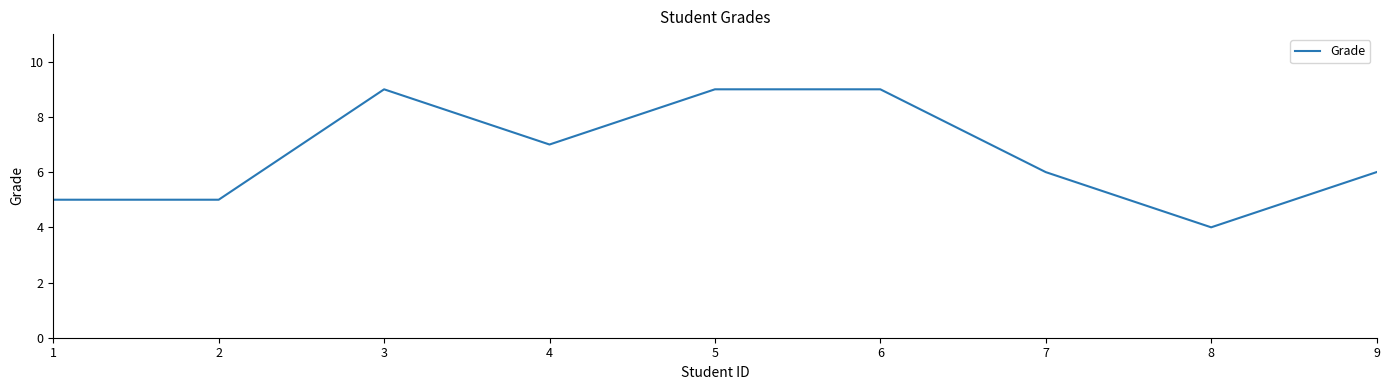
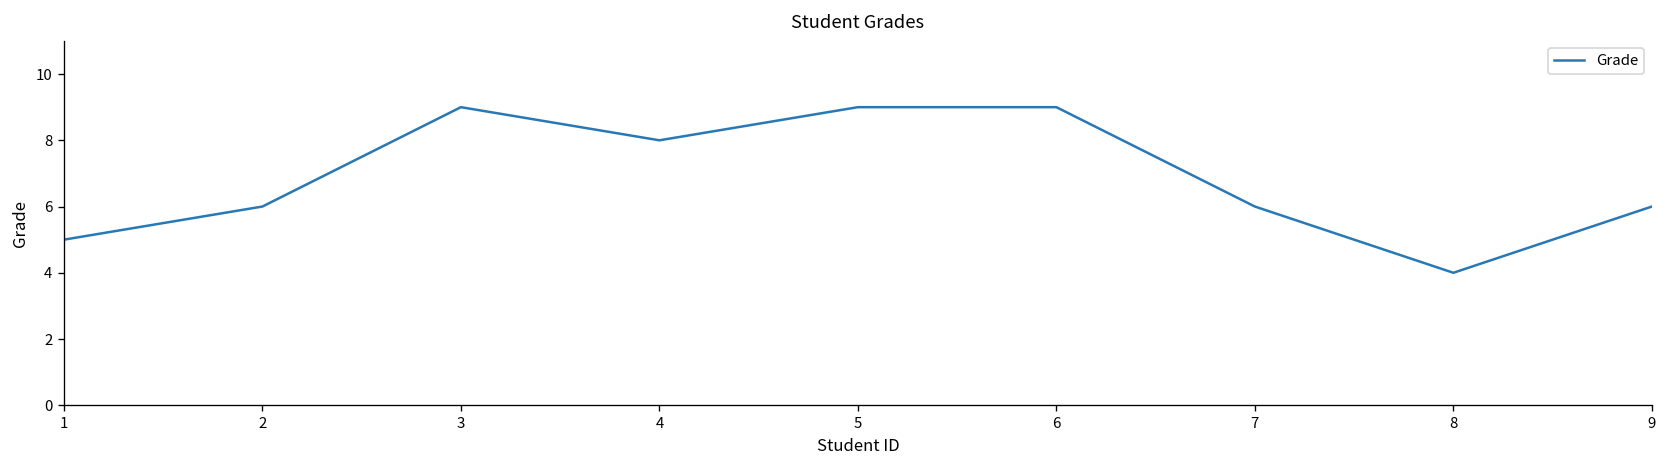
  {
    "1": 5,
-   "2": 5,
+   "2": 6,
    "3": 9,
-   "4": 7,
+   "4": 8,
    "5": 9,
    "6": 9,
    "7": 6,
    "8": 4,
    "9": 6
  }
